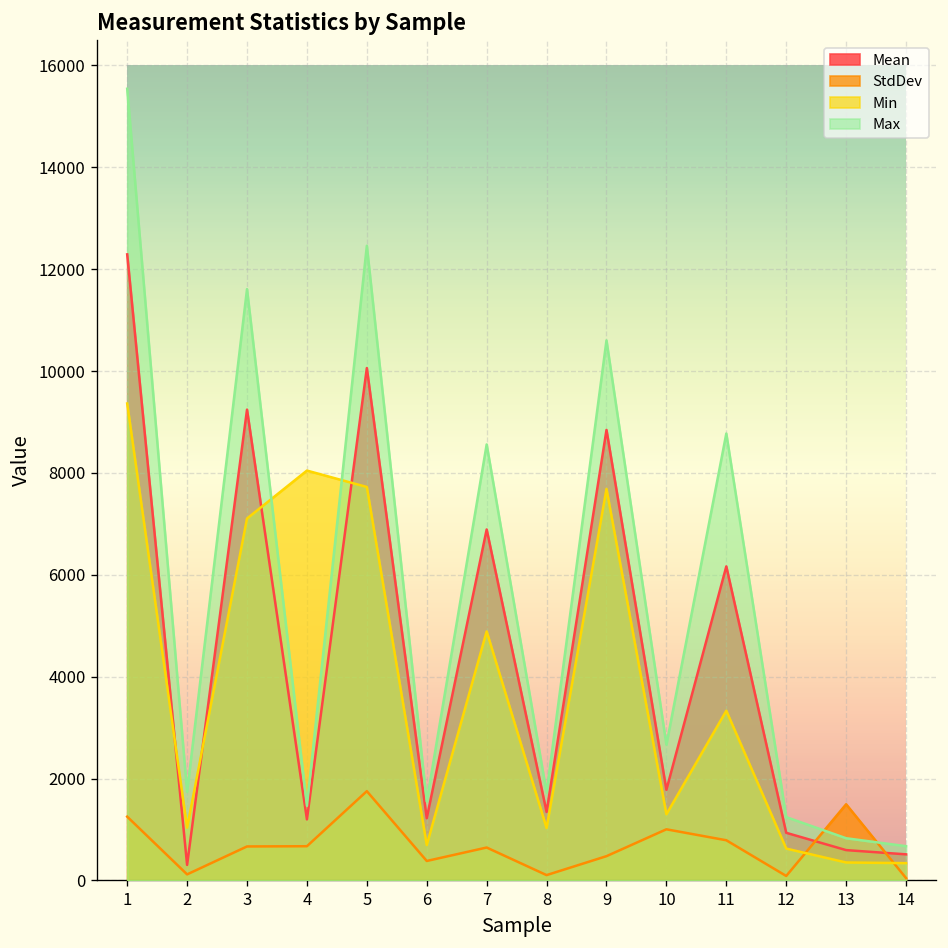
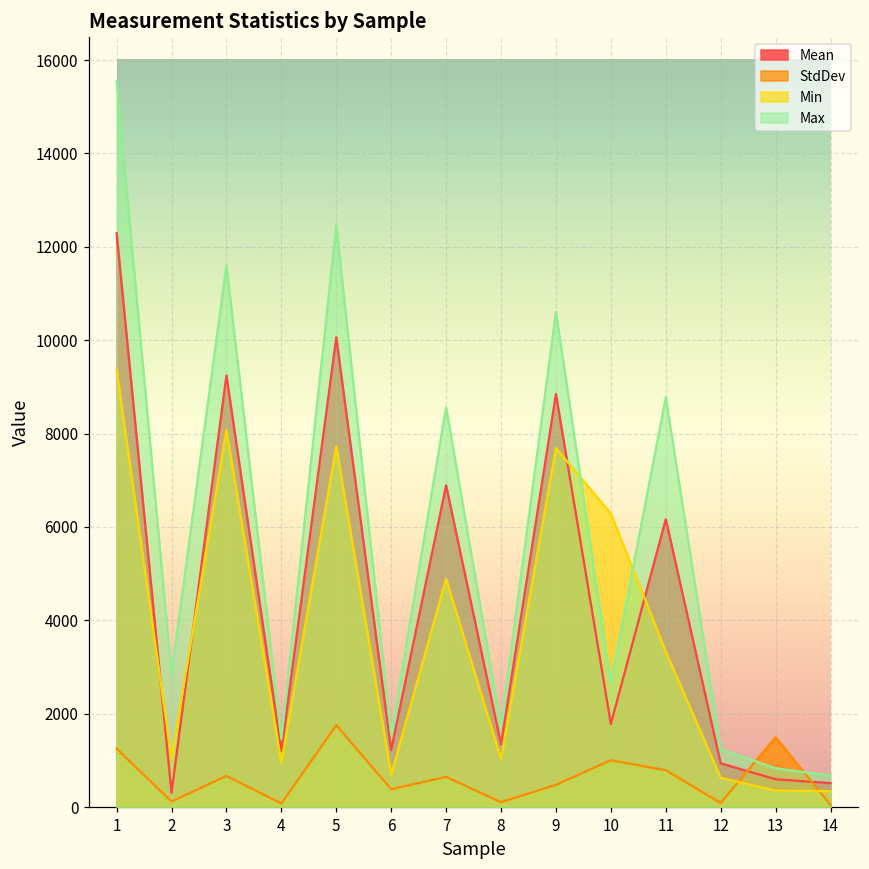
  {
    "Mean": {
      "1": 12300,
      "2": 300,
      "3": 9200,
      "4": 1200,
      "5": 10100,
      "6": 1200,
      "7": 6900,
      "8": 1300,
      "9": 8800,
      "10": 1800,
      "11": 6200,
      "12": 900,
      "13": 600,
      "14": 500
    },
    "StdDev": {
      "1": 1300,
      "2": 100,
      "3": 700,
-     "4": 700,
+     "4": 100,
      "5": 1800,
      "6": 400,
      "7": 600,
      "8": 100,
      "9": 500,
      "10": 1000,
      "11": 800,
      "12": 100,
      "13": 1500,
      "14": 0
    },
    "Min": {
      "1": 9400,
      "2": 1000,
-     "3": 7100,
-     "4": 8000,
+     "3": 8100,
+     "4": 1000,
      "5": 7700,
      "6": 700,
      "7": 4900,
      "8": 1000,
      "9": 7700,
-     "10": 1300,
+     "10": 6300,
      "11": 3300,
      "12": 600,
      "13": 400,
      "14": 300
    },
    "Max": {
      "1": 15500,
-     "2": 1700,
+     "2": 2900,
      "3": 11600,
      "4": 1500,
      "5": 12500,
      "6": 1600,
      "7": 8600,
      "8": 1700,
      "9": 10600,
      "10": 2700,
      "11": 8800,
      "12": 1200,
      "13": 800,
      "14": 700
    }
  }
